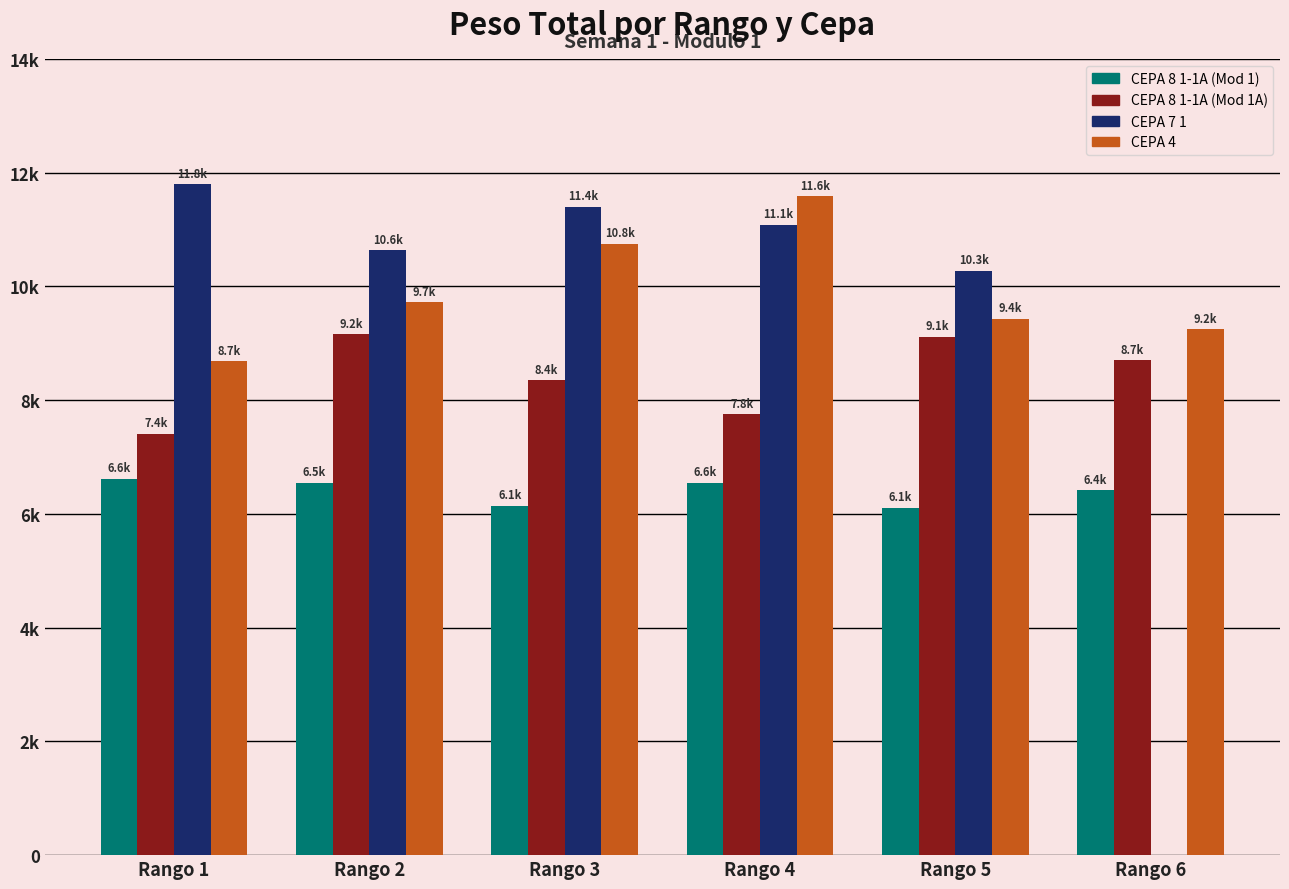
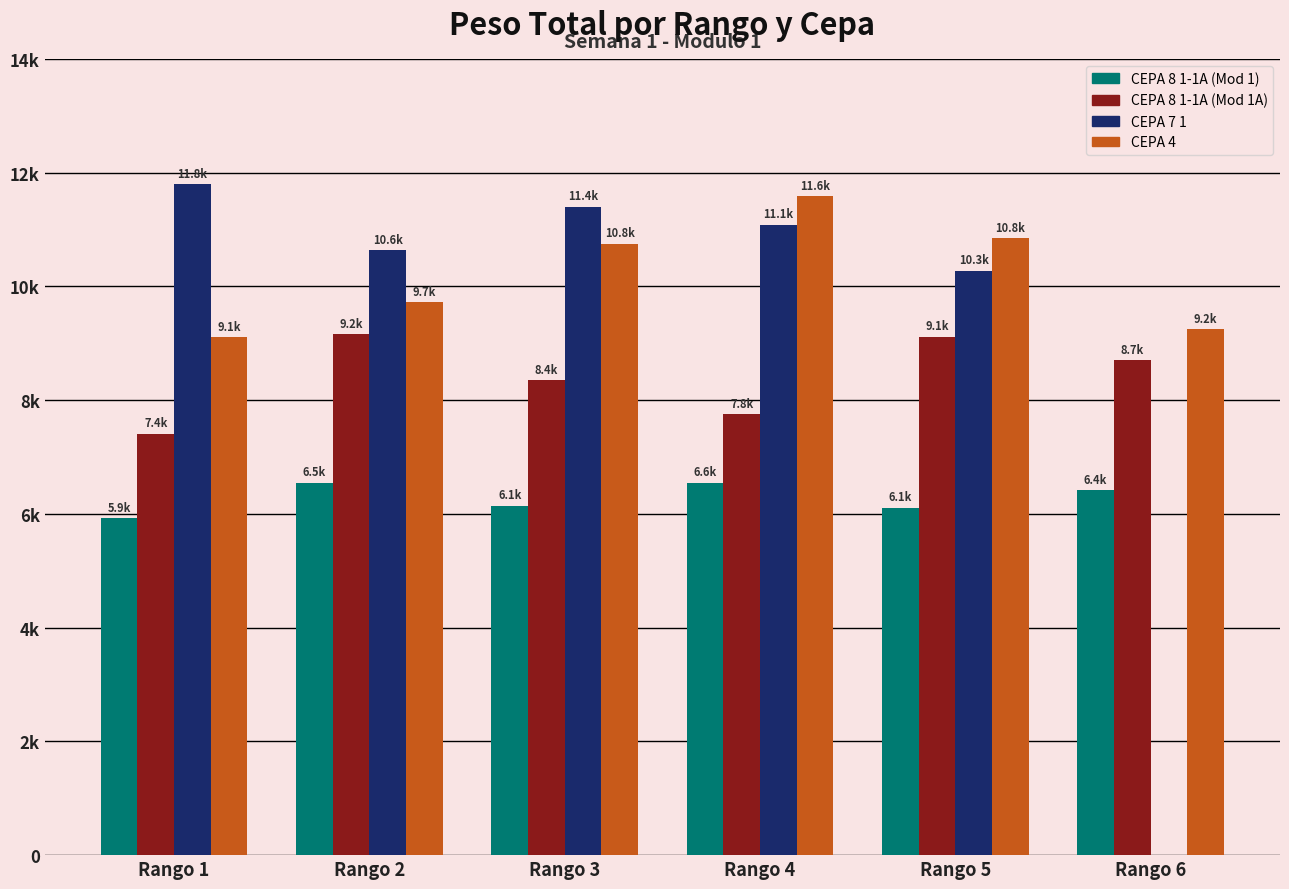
  {
    "CEPA 8 1-1A (Mod 1)": {
-     "Rango 1": "6.6k",
+     "Rango 1": "5.9k",
      "Rango 2": "6.5k",
      "Rango 3": "6.1k",
      "Rango 4": "6.6k",
      "Rango 5": "6.1k",
      "Rango 6": "6.4k"
    },
    "CEPA 8 1-1A (Mod 1A)": {
      "Rango 1": "7.4k",
      "Rango 2": "9.2k",
      "Rango 3": "8.4k",
      "Rango 4": "7.8k",
      "Rango 5": "9.1k",
      "Rango 6": "8.7k"
    },
    "CEPA 7 1": {
      "Rango 1": "11.8k",
      "Rango 2": "10.6k",
      "Rango 3": "11.4k",
      "Rango 4": "11.1k",
      "Rango 5": "10.3k"
    },
    "CEPA 4": {
-     "Rango 1": "8.7k",
+     "Rango 1": "9.1k",
      "Rango 2": "9.7k",
      "Rango 3": "10.8k",
      "Rango 4": "11.6k",
-     "Rango 5": "9.4k",
+     "Rango 5": "10.8k",
      "Rango 6": "9.2k"
    }
  }
